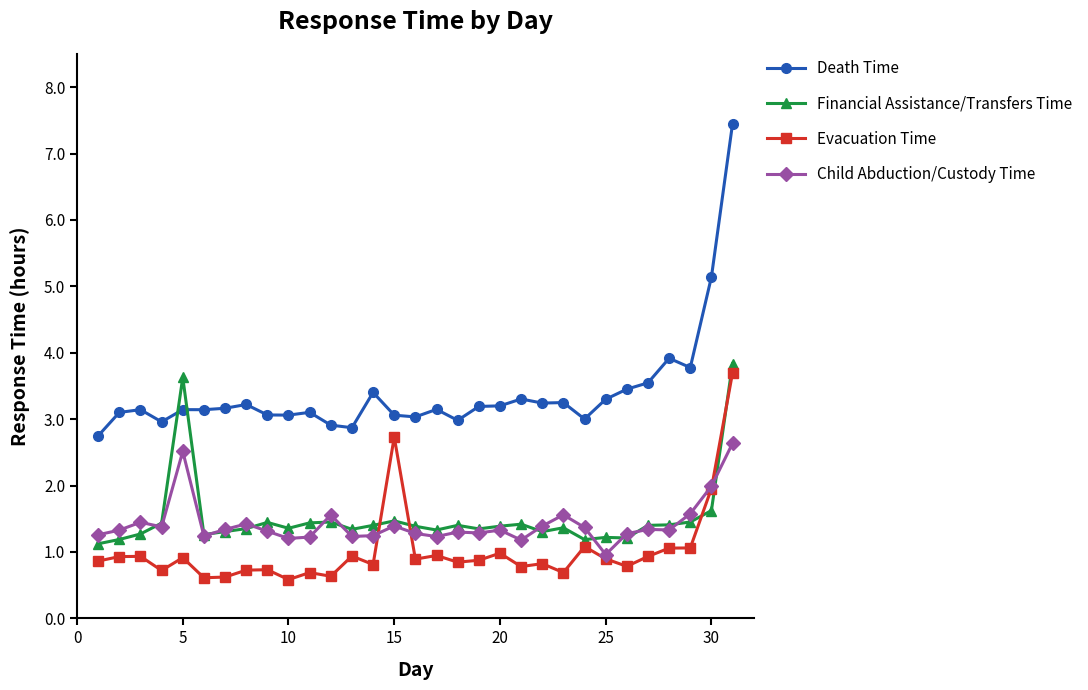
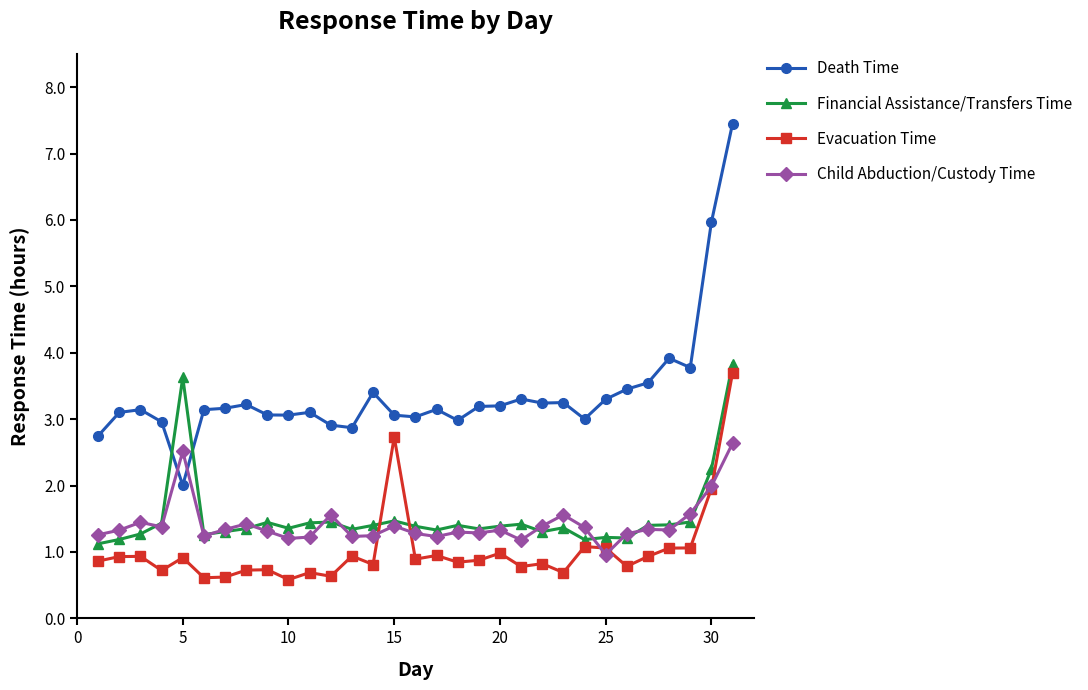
  {
    "Death Time": {
-     "5": 3.1,
+     "5": 2.0,
      "10": 3.1,
      "15": 3.1,
      "20": 3.2,
      "25": 3.3,
-     "30": 5.1
+     "30": 6.0
    },
    "Financial Assistance/Transfers Time": {
      "5": 3.6,
      "10": 1.4,
      "15": 1.5,
      "20": 1.4,
      "25": 1.2,
-     "30": 1.6
+     "30": 2.2
    },
    "Evacuation Time": {
      "5": 0.9,
      "10": 0.6,
      "15": 2.7,
      "20": 1.0,
-     "25": 0.9
+     "25": 1.1
    },
    "Child Abduction/Custody Time": {
      "5": 2.5,
      "10": 1.2,
      "15": 1.4,
      "20": 1.3,
      "25": 1.0
    }
  }
